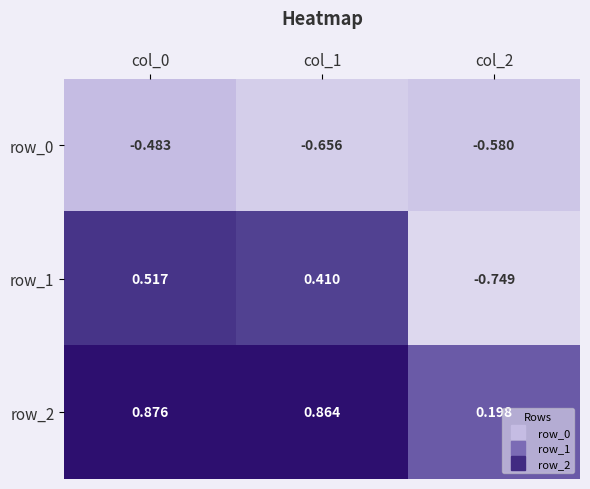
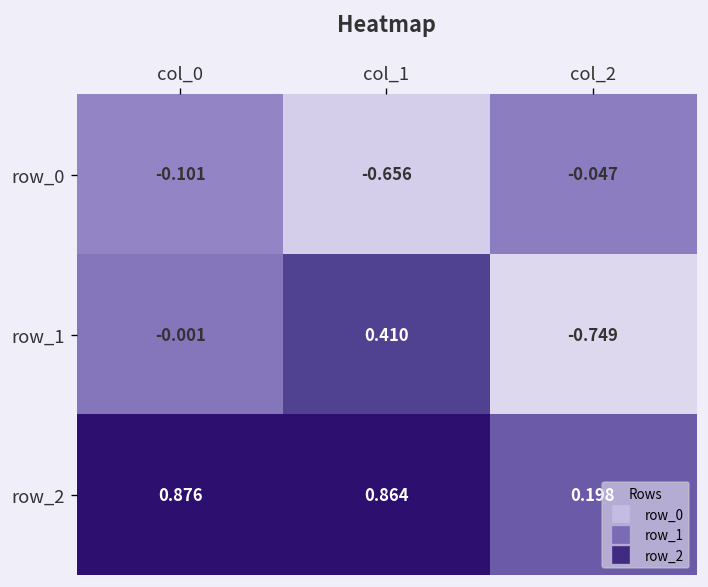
  {
    "row_0": {
-     "col_0": -0.483,
+     "col_0": -0.101,
      "col_1": -0.656,
-     "col_2": -0.580
+     "col_2": -0.047
    },
    "row_1": {
-     "col_0": 0.517,
+     "col_0": -0.001,
      "col_1": 0.410,
      "col_2": -0.749
    },
    "row_2": {
      "col_0": 0.876,
      "col_1": 0.864
    }
  }
